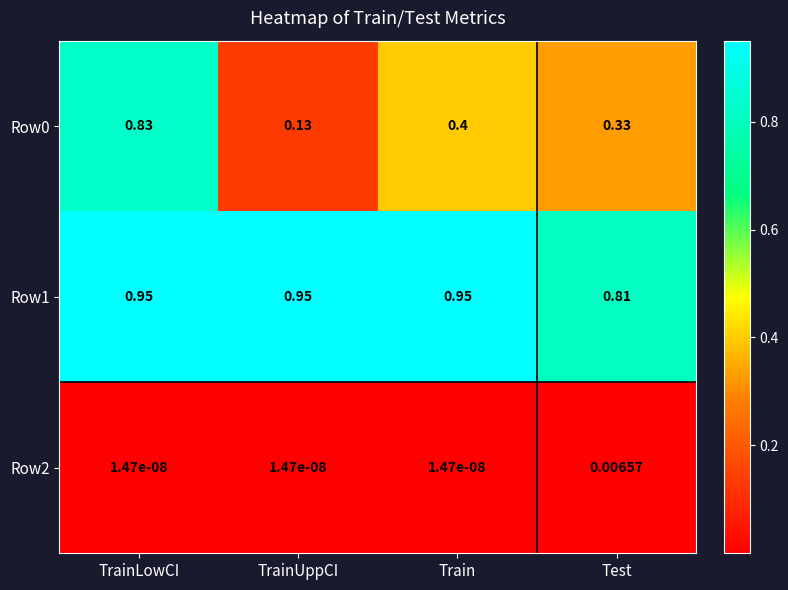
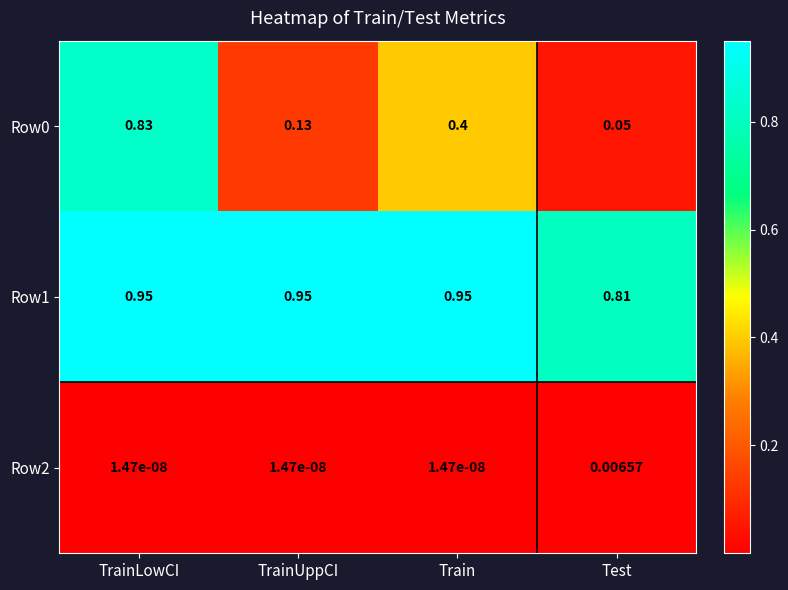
  {
    "Row0": {
      "TrainLowCI": "0.83",
      "TrainUppCI": "0.13",
      "Train": "0.4",
-     "Test": "0.33"
+     "Test": "0.05"
    },
    "Row1": {
      "TrainLowCI": "0.95",
      "TrainUppCI": "0.95",
      "Train": "0.95",
      "Test": "0.81"
    },
    "Row2": {
      "TrainLowCI": "1.47e-08",
      "TrainUppCI": "1.47e-08",
      "Train": "1.47e-08",
      "Test": "0.00657"
    }
  }
